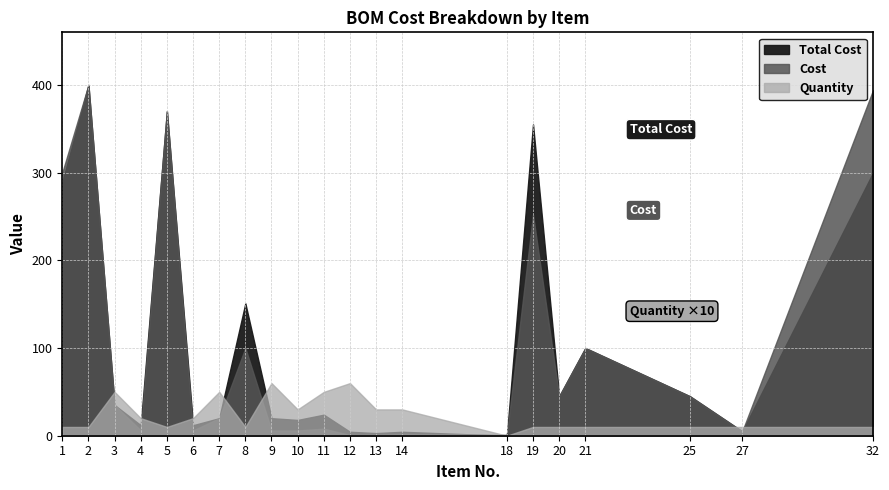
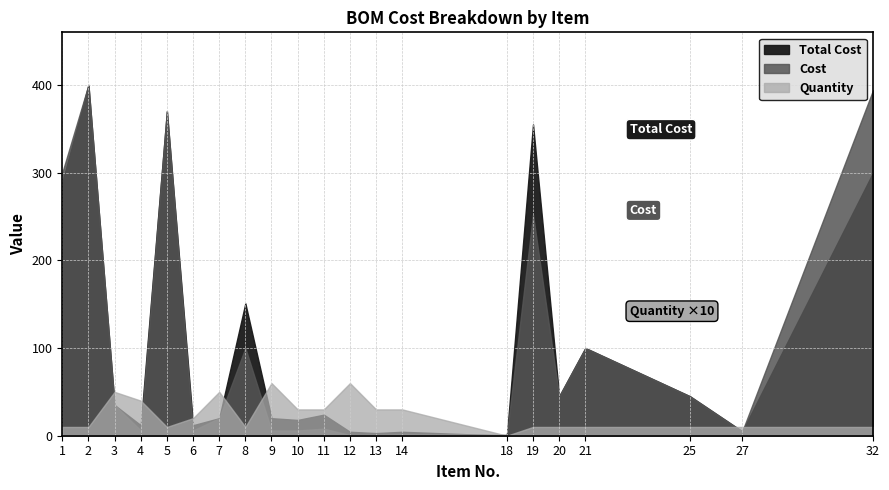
  {
    "Total Cost": {
      "1": 290,
      "4": 10,
      "6": 10,
      "8": 150,
      "9": 20,
      "10": 20,
      "11": 20,
      "12": 0,
      "14": 0,
      "19": 360,
      "32": 300
    },
    "Cost": {
      "1": 300,
      "4": 10,
      "6": 10,
      "8": 100,
      "9": 10,
      "10": 10,
      "11": 10,
      "19": 250,
      "32": 390
    },
    "Quantity": {
      "1": 10,
      "2": 10,
      "3": 50,
-     "4": 20,
+     "4": 40,
      "5": 10,
      "6": 20,
      "7": 50,
      "8": 10,
      "9": 60,
      "10": 30,
-     "11": 50,
+     "11": 30,
      "12": 60,
      "13": 30,
      "14": 30,
      "19": 10,
      "20": 10,
      "21": 10,
      "25": 10,
      "27": 10,
      "32": 10
    }
  }
